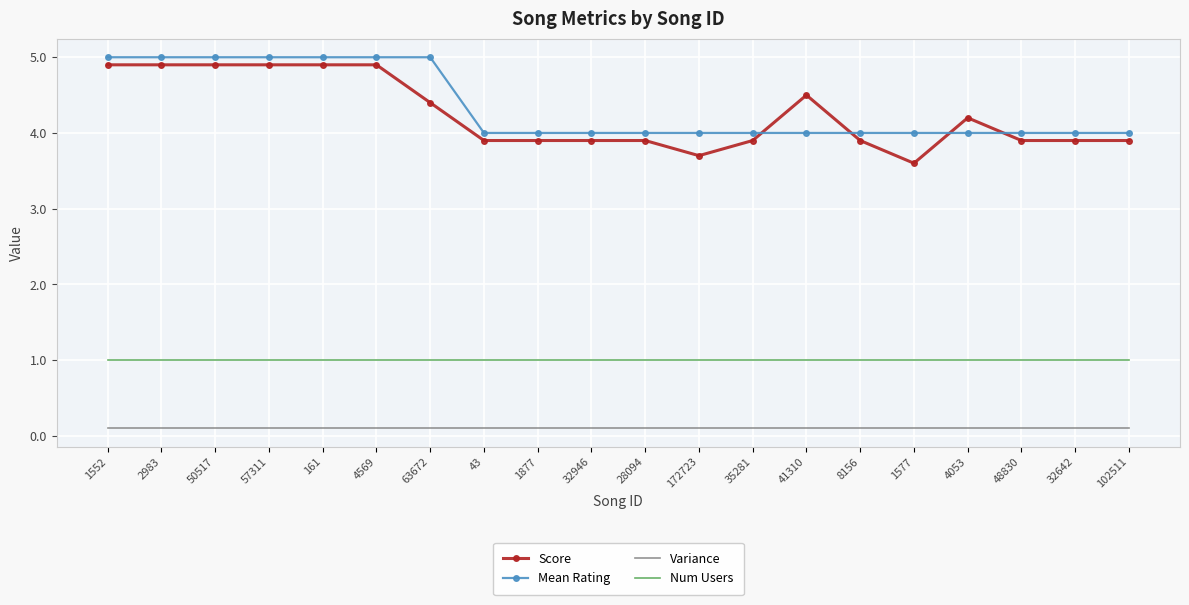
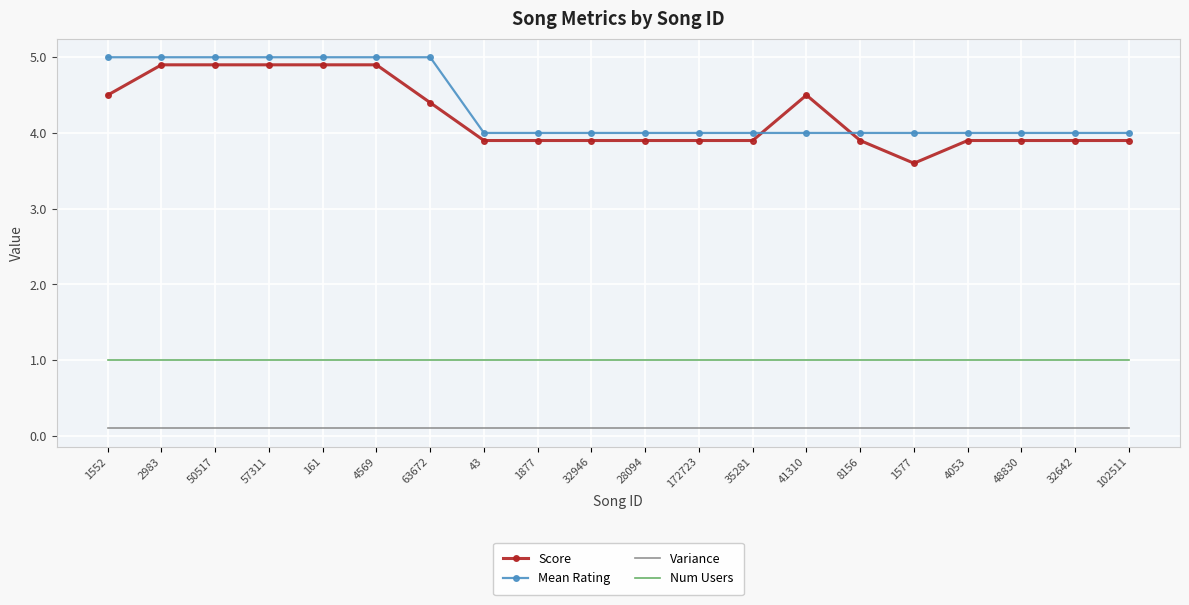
  {
    "Score": {
-     "1552": 4.9,
+     "1552": 4.5,
      "2983": 4.9,
      "50517": 4.9,
      "57311": 4.9,
      "161": 4.9,
      "4569": 4.9,
      "63672": 4.4,
      "43": 3.9,
      "1877": 3.9,
      "32946": 3.9,
      "28094": 3.9,
-     "172723": 3.7,
+     "172723": 3.9,
      "35281": 3.9,
      "41310": 4.5,
      "8156": 3.9,
      "1577": 3.6,
-     "4053": 4.2,
+     "4053": 3.9,
      "48830": 3.9,
      "32642": 3.9,
      "102511": 3.9
    },
    "Mean Rating": {
      "1552": 5.0,
      "2983": 5.0,
      "50517": 5.0,
      "57311": 5.0,
      "161": 5.0,
      "4569": 5.0,
      "63672": 5.0,
      "43": 4.0,
      "1877": 4.0,
      "32946": 4.0,
      "28094": 4.0,
      "172723": 4.0,
      "35281": 4.0,
      "41310": 4.0,
      "8156": 4.0,
      "1577": 4.0,
      "4053": 4.0,
      "48830": 4.0,
      "32642": 4.0,
      "102511": 4.0
    },
    "Variance": {
      "1552": 0.1,
      "2983": 0.1,
      "50517": 0.1,
      "57311": 0.1,
      "161": 0.1,
      "4569": 0.1,
      "63672": 0.1,
      "43": 0.1,
      "1877": 0.1,
      "32946": 0.1,
      "28094": 0.1,
      "172723": 0.1,
      "35281": 0.1,
      "41310": 0.1,
      "8156": 0.1,
      "1577": 0.1,
      "4053": 0.1,
      "48830": 0.1,
      "32642": 0.1,
      "102511": 0.1
    },
    "Num Users": {
      "1552": 1.0,
      "2983": 1.0,
      "50517": 1.0,
      "57311": 1.0,
      "161": 1.0,
      "4569": 1.0,
      "63672": 1.0,
      "43": 1.0,
      "1877": 1.0,
      "32946": 1.0,
      "28094": 1.0,
      "172723": 1.0,
      "35281": 1.0,
      "41310": 1.0,
      "8156": 1.0,
      "1577": 1.0,
      "4053": 1.0,
      "48830": 1.0,
      "32642": 1.0,
      "102511": 1.0
    }
  }
